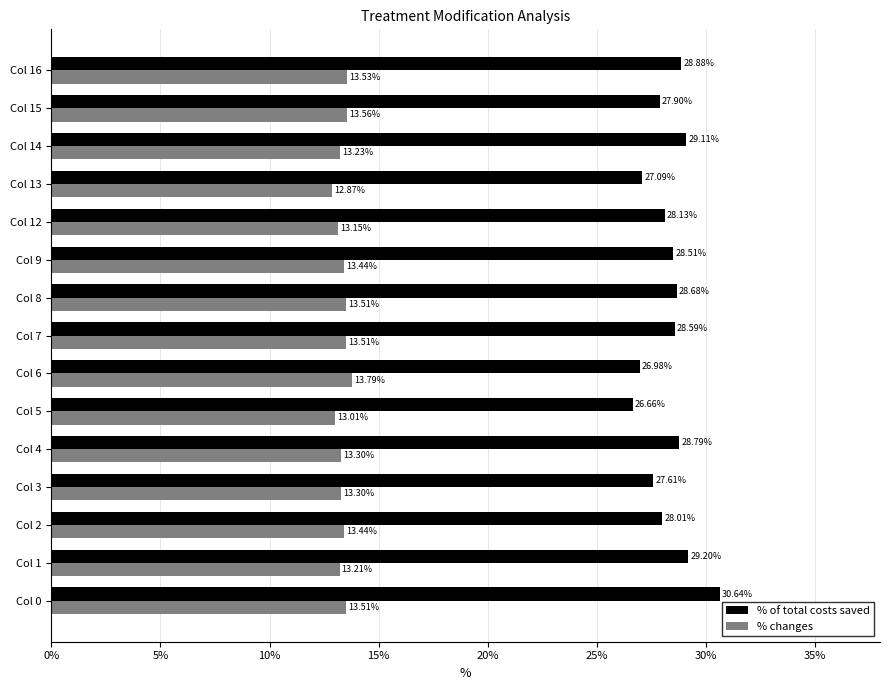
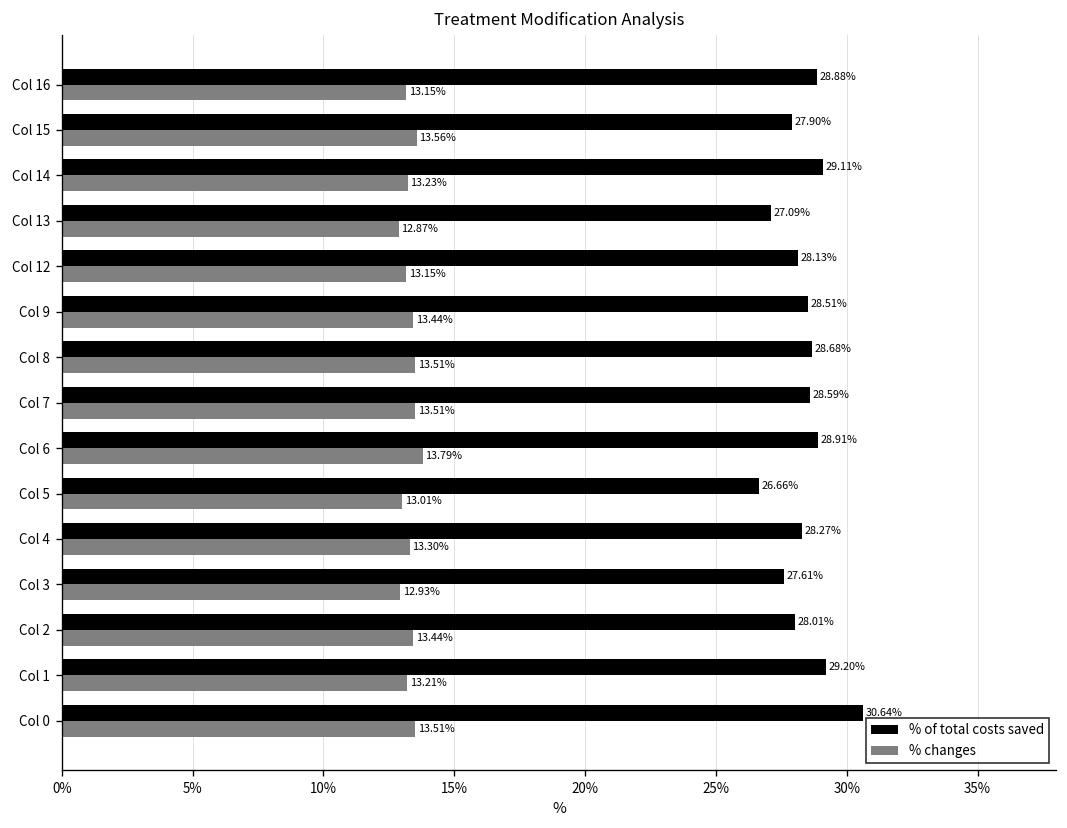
  {
    "% of total costs saved": {
      "Col 16": "28.88%",
      "Col 15": "27.90%",
      "Col 14": "29.11%",
      "Col 13": "27.09%",
      "Col 12": "28.13%",
      "Col 9": "28.51%",
      "Col 8": "28.68%",
      "Col 7": "28.59%",
-     "Col 6": "26.98%",
+     "Col 6": "28.91%",
      "Col 5": "26.66%",
-     "Col 4": "28.79%",
+     "Col 4": "28.27%",
      "Col 3": "27.61%",
      "Col 2": "28.01%",
      "Col 1": "29.20%",
      "Col 0": "30.64%"
    },
    "% changes": {
-     "Col 16": "13.53%",
+     "Col 16": "13.15%",
      "Col 15": "13.56%",
      "Col 14": "13.23%",
      "Col 13": "12.87%",
      "Col 12": "13.15%",
      "Col 9": "13.44%",
      "Col 8": "13.51%",
      "Col 7": "13.51%",
      "Col 6": "13.79%",
      "Col 5": "13.01%",
      "Col 4": "13.30%",
-     "Col 3": "13.30%",
+     "Col 3": "12.93%",
      "Col 2": "13.44%",
      "Col 1": "13.21%",
      "Col 0": "13.51%"
    }
  }
